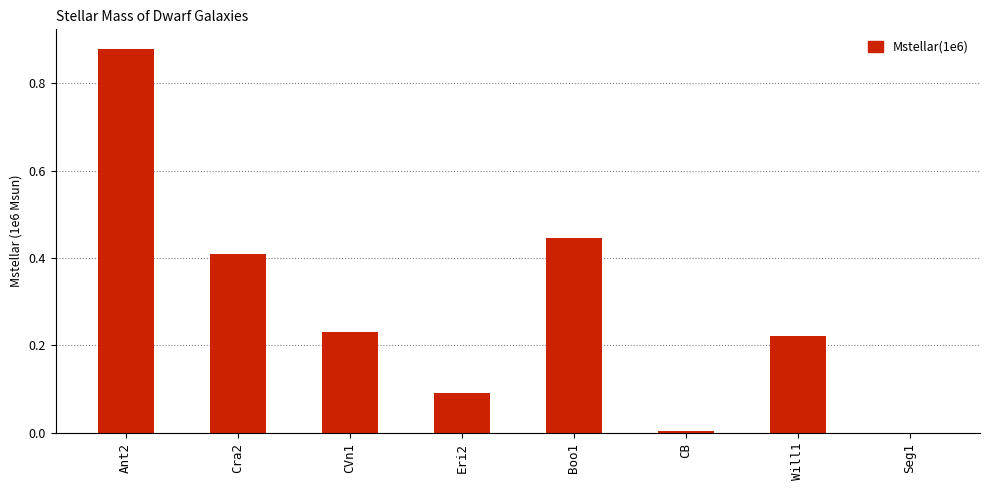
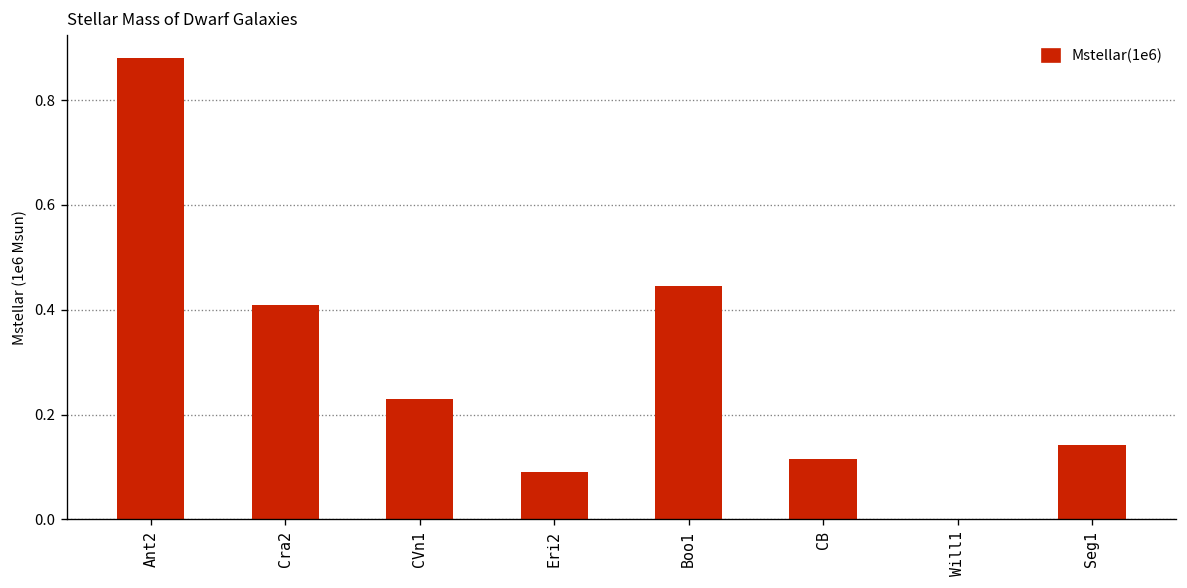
  {
    "Ant2": 0.88,
    "Cra2": 0.41,
    "CVn1": 0.23,
    "Eri2": 0.09,
    "Boo1": 0.45,
-   "CB": 0.00,
-   "Will1": 0.22,
-   "Seg1": 0.00
+   "CB": 0.12,
+   "Will1": 0.00,
+   "Seg1": 0.14
  }
